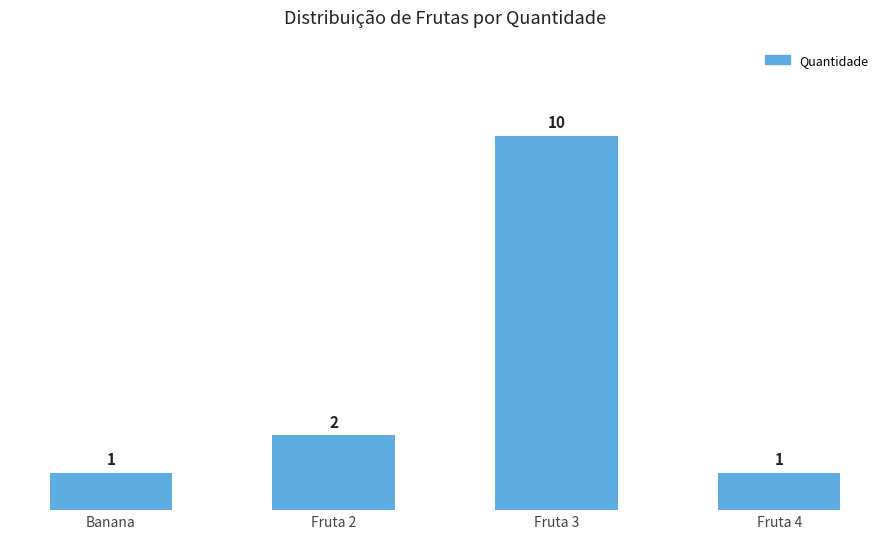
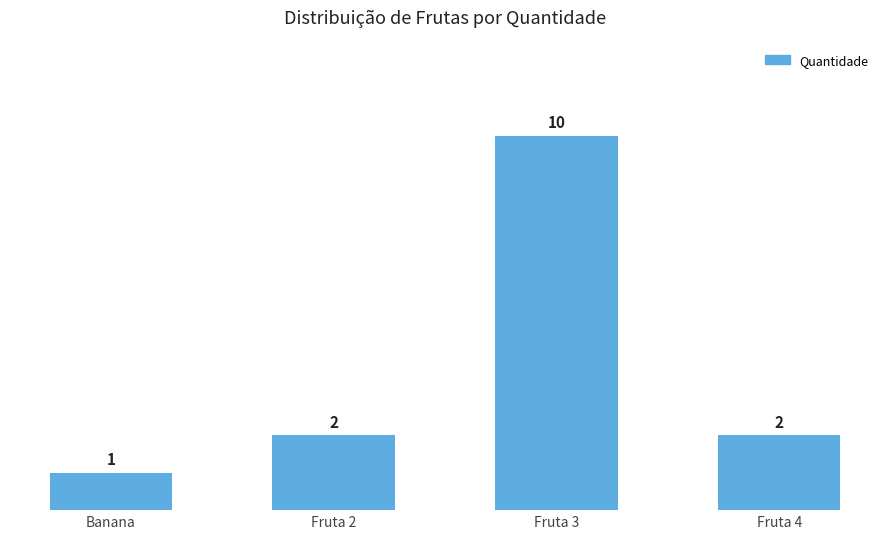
  {
    "Banana": 1,
    "Fruta 2": 2,
    "Fruta 3": 10,
-   "Fruta 4": 1
+   "Fruta 4": 2
  }
